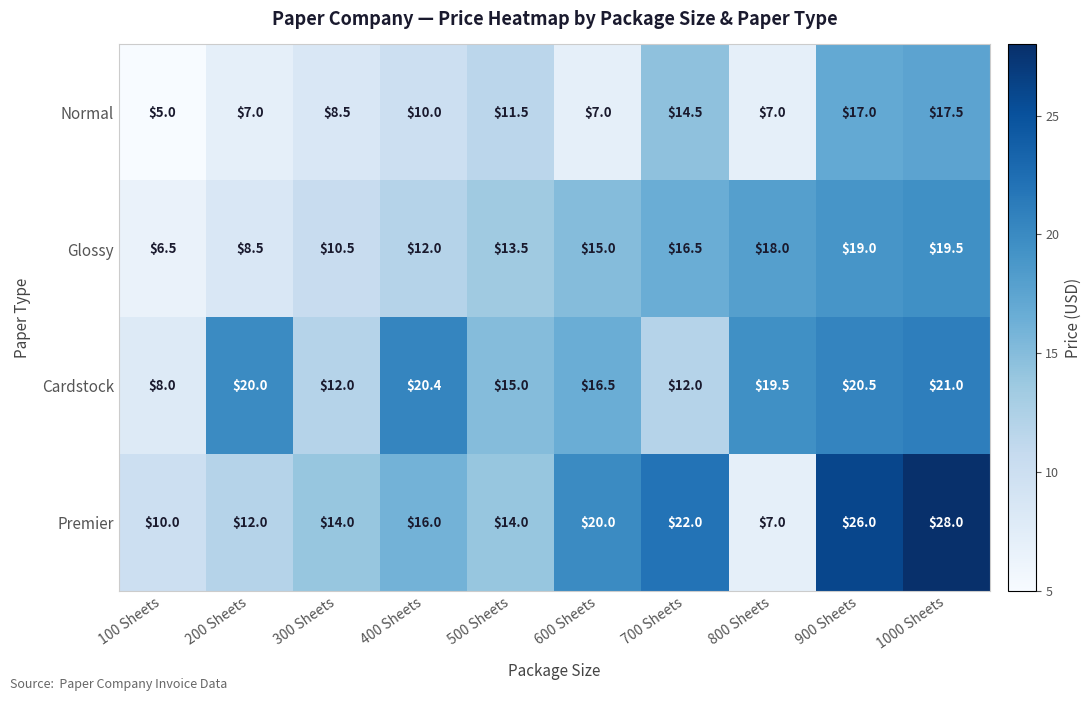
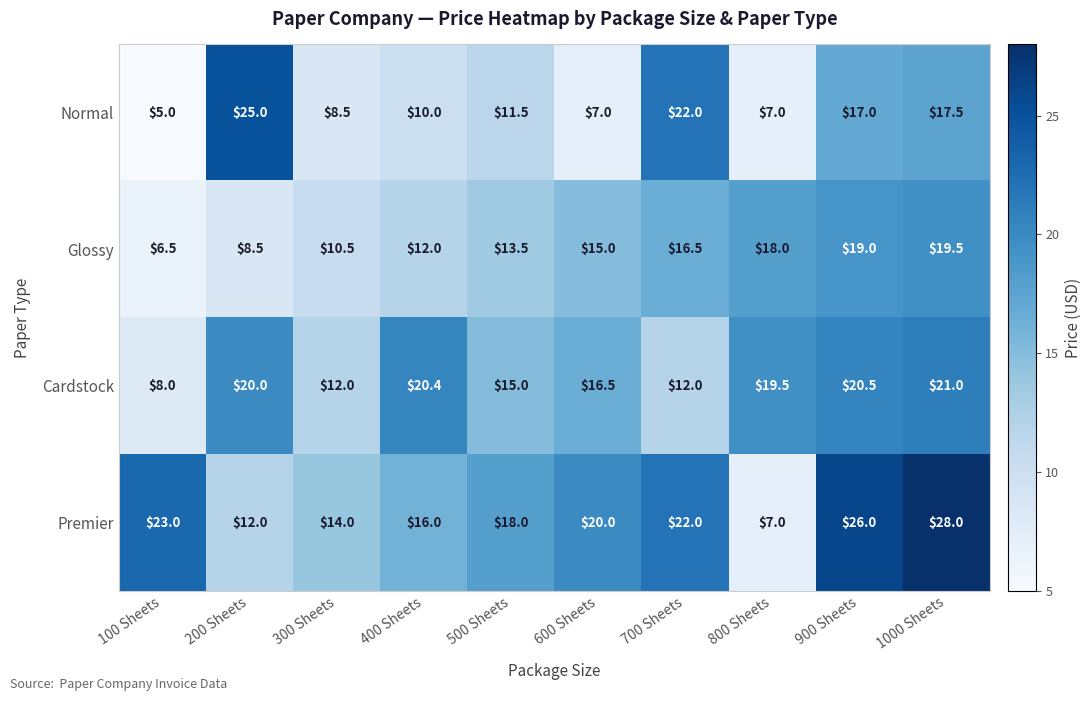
  {
    "Normal": {
      "100 Sheets": "$5.0",
-     "200 Sheets": "$7.0",
+     "200 Sheets": "$25.0",
      "300 Sheets": "$8.5",
      "400 Sheets": "$10.0",
      "500 Sheets": "$11.5",
      "600 Sheets": "$7.0",
-     "700 Sheets": "$14.5",
+     "700 Sheets": "$22.0",
      "800 Sheets": "$7.0",
      "900 Sheets": "$17.0",
      "1000 Sheets": "$17.5"
    },
    "Glossy": {
      "100 Sheets": "$6.5",
      "200 Sheets": "$8.5",
      "300 Sheets": "$10.5",
      "400 Sheets": "$12.0",
      "500 Sheets": "$13.5",
      "600 Sheets": "$15.0",
      "700 Sheets": "$16.5",
      "800 Sheets": "$18.0",
      "900 Sheets": "$19.0",
      "1000 Sheets": "$19.5"
    },
    "Cardstock": {
      "100 Sheets": "$8.0",
      "200 Sheets": "$20.0",
      "300 Sheets": "$12.0",
      "400 Sheets": "$20.4",
      "500 Sheets": "$15.0",
      "600 Sheets": "$16.5",
      "700 Sheets": "$12.0",
      "800 Sheets": "$19.5",
      "900 Sheets": "$20.5",
      "1000 Sheets": "$21.0"
    },
    "Premier": {
-     "100 Sheets": "$10.0",
+     "100 Sheets": "$23.0",
      "200 Sheets": "$12.0",
      "300 Sheets": "$14.0",
      "400 Sheets": "$16.0",
-     "500 Sheets": "$14.0",
+     "500 Sheets": "$18.0",
      "600 Sheets": "$20.0",
      "700 Sheets": "$22.0",
      "800 Sheets": "$7.0",
      "900 Sheets": "$26.0",
      "1000 Sheets": "$28.0"
    }
  }
